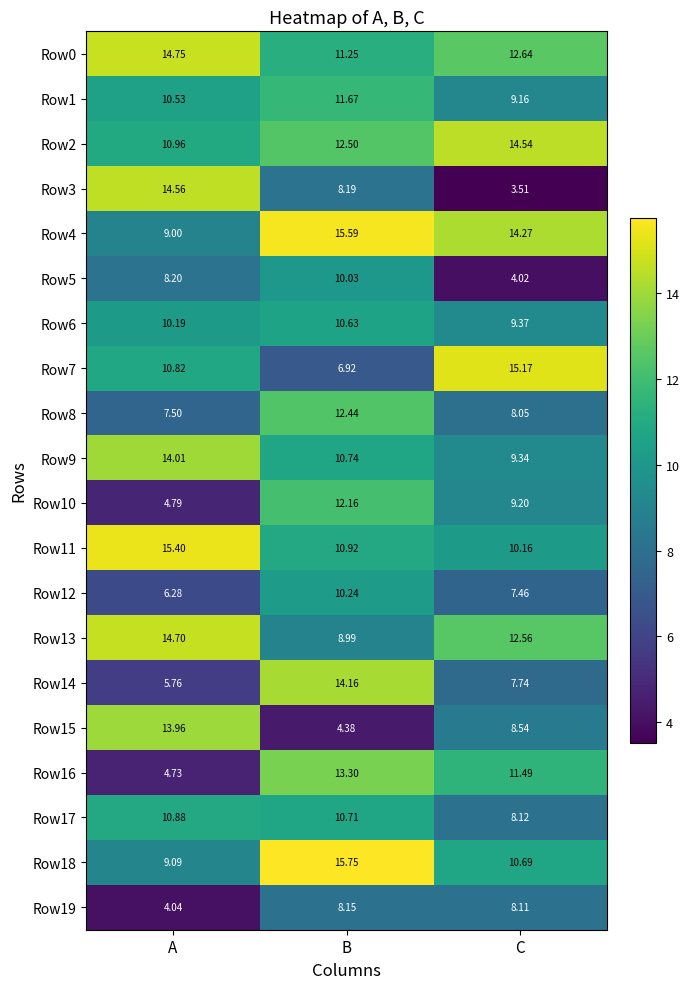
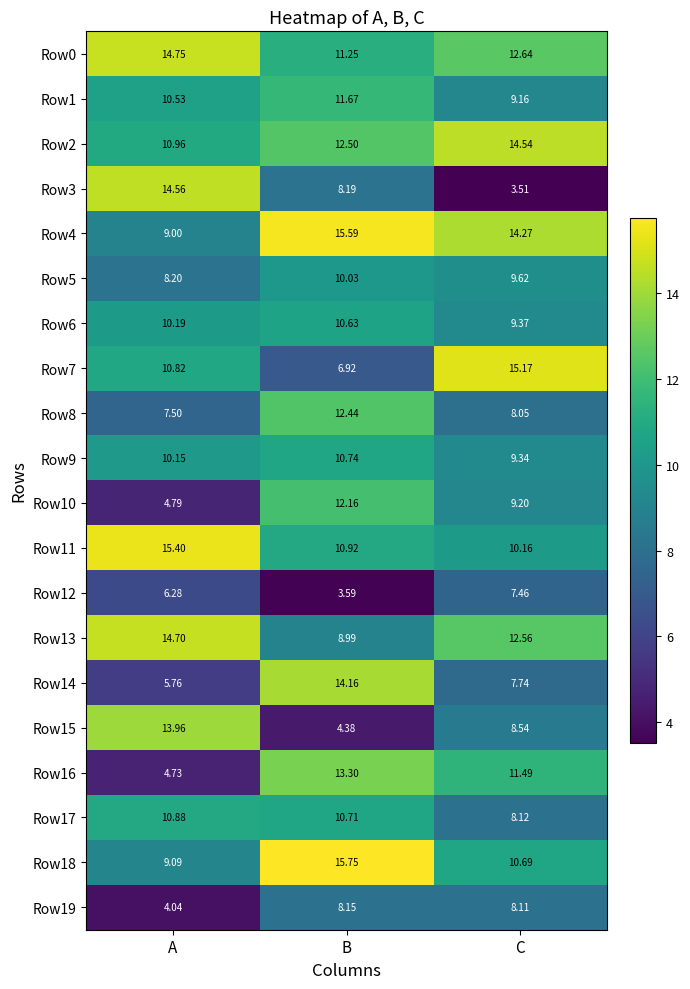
  {
    "Row0": {
      "A": 14.75,
      "B": 11.25,
      "C": 12.64
    },
    "Row1": {
      "A": 10.53,
      "B": 11.67,
      "C": 9.16
    },
    "Row2": {
      "A": 10.96,
      "B": 12.50,
      "C": 14.54
    },
    "Row3": {
      "A": 14.56,
      "B": 8.19,
      "C": 3.51
    },
    "Row4": {
      "A": 9.00,
      "B": 15.59,
      "C": 14.27
    },
    "Row5": {
      "A": 8.20,
      "B": 10.03,
-     "C": 4.02
+     "C": 9.62
    },
    "Row6": {
      "A": 10.19,
      "B": 10.63,
      "C": 9.37
    },
    "Row7": {
      "A": 10.82,
      "B": 6.92,
      "C": 15.17
    },
    "Row8": {
      "A": 7.50,
      "B": 12.44,
      "C": 8.05
    },
    "Row9": {
-     "A": 14.01,
+     "A": 10.15,
      "B": 10.74,
      "C": 9.34
    },
    "Row10": {
      "A": 4.79,
      "B": 12.16,
      "C": 9.20
    },
    "Row11": {
      "A": 15.40,
      "B": 10.92,
      "C": 10.16
    },
    "Row12": {
      "A": 6.28,
-     "B": 10.24,
+     "B": 3.59,
      "C": 7.46
    },
    "Row13": {
      "A": 14.70,
      "B": 8.99,
      "C": 12.56
    },
    "Row14": {
      "A": 5.76,
      "B": 14.16,
      "C": 7.74
    },
    "Row15": {
      "A": 13.96,
      "B": 4.38,
      "C": 8.54
    },
    "Row16": {
      "A": 4.73,
      "B": 13.30,
      "C": 11.49
    },
    "Row17": {
      "A": 10.88,
      "B": 10.71,
      "C": 8.12
    },
    "Row18": {
      "A": 9.09,
      "B": 15.75,
      "C": 10.69
    },
    "Row19": {
      "A": 4.04,
      "B": 8.15,
      "C": 8.11
    }
  }
